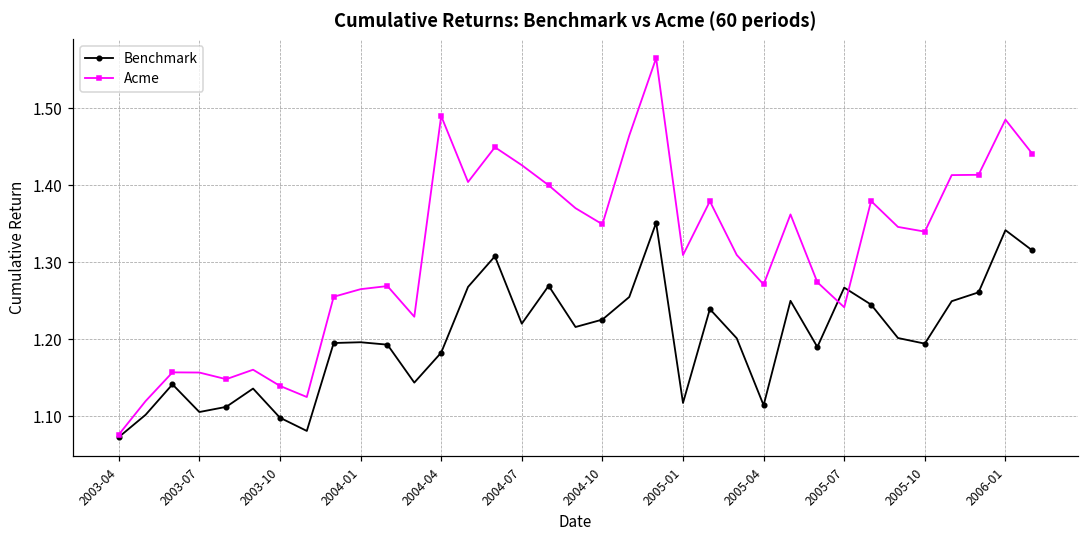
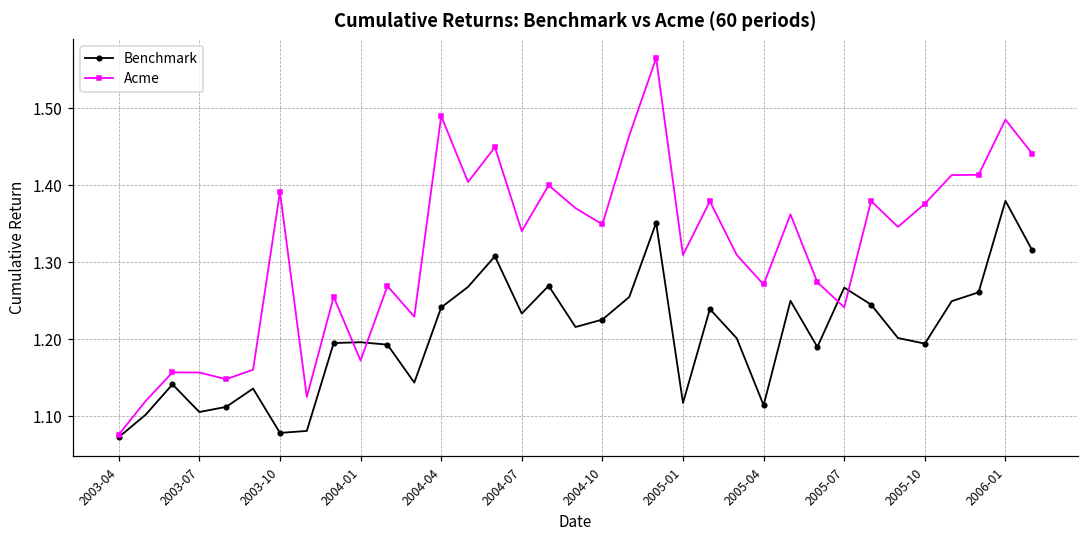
  {
    "Benchmark": {
      "2003-07": 1.11,
-     "2003-10": 1.10,
+     "2003-10": 1.08,
      "2004-01": 1.20,
-     "2004-04": 1.18,
-     "2004-07": 1.22,
+     "2004-04": 1.24,
+     "2004-07": 1.23,
      "2004-10": 1.23,
      "2005-01": 1.12,
      "2005-04": 1.11,
      "2005-07": 1.27,
      "2005-10": 1.19,
-     "2006-01": 1.34
+     "2006-01": 1.38
    },
    "Acme": {
      "2003-07": 1.16,
-     "2003-10": 1.14,
-     "2004-01": 1.26,
+     "2003-10": 1.39,
+     "2004-01": 1.17,
      "2004-04": 1.49,
-     "2004-07": 1.43,
+     "2004-07": 1.34,
      "2004-10": 1.35,
      "2005-01": 1.31,
      "2005-04": 1.27,
      "2005-07": 1.24,
-     "2005-10": 1.34,
+     "2005-10": 1.38,
      "2006-01": 1.48
    }
  }
